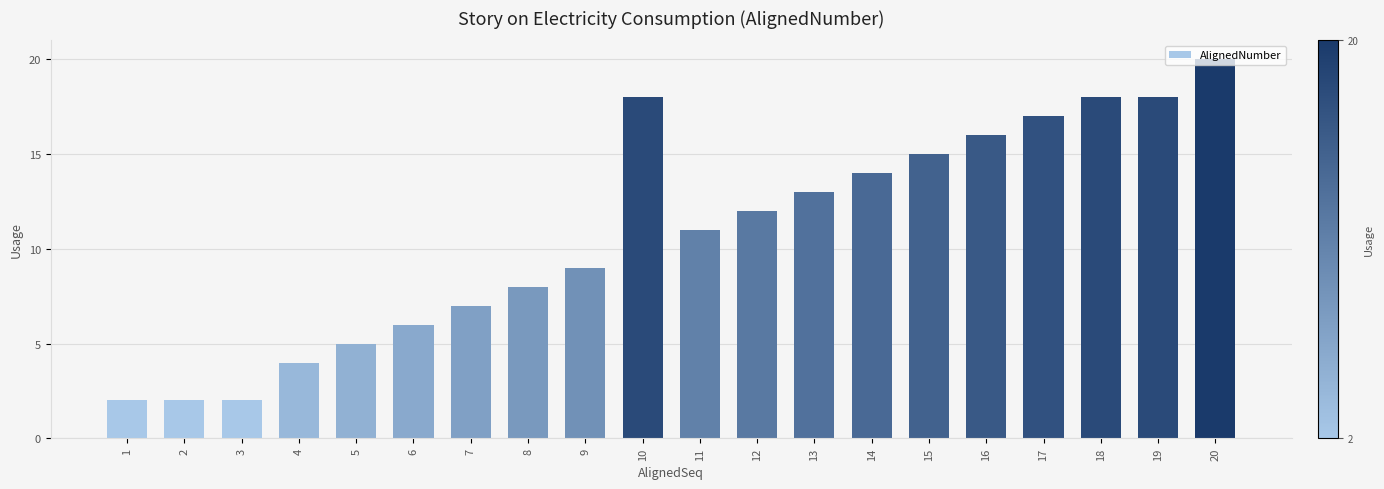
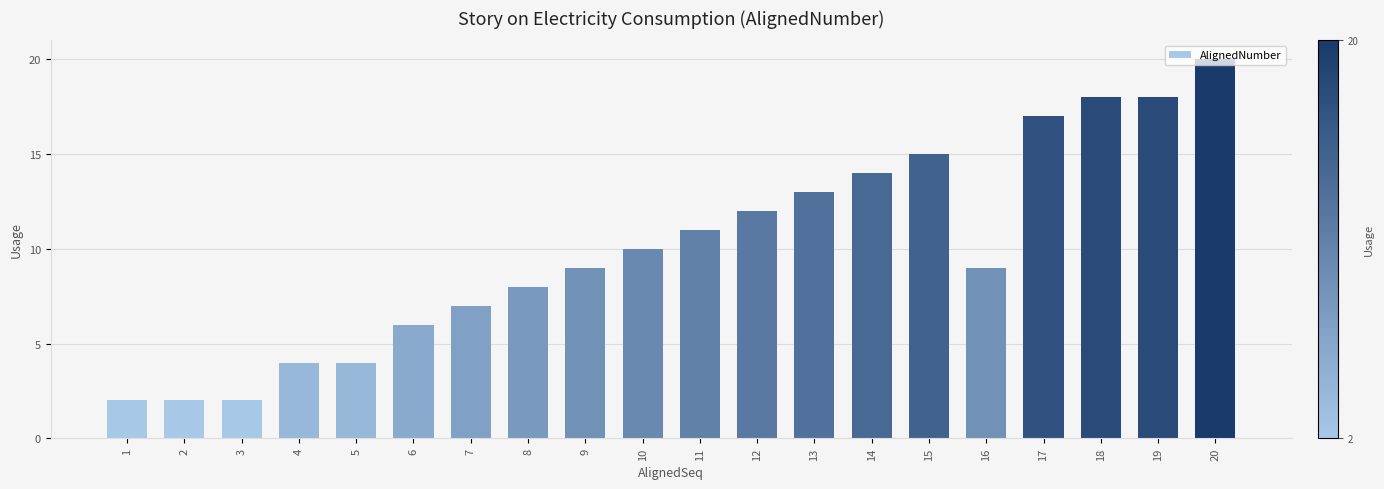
  {
    "1": 2,
    "2": 2,
    "3": 2,
    "4": 4,
-   "5": 5,
+   "5": 4,
    "6": 6,
    "7": 7,
    "8": 8,
    "9": 9,
-   "10": 18,
+   "10": 10,
    "11": 11,
    "12": 12,
    "13": 13,
    "14": 14,
    "15": 15,
-   "16": 16,
+   "16": 9,
    "17": 17,
    "18": 18,
    "19": 18
  }
